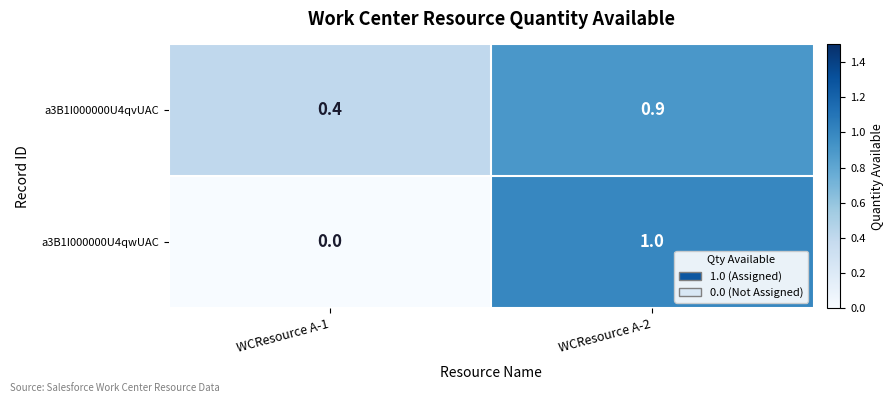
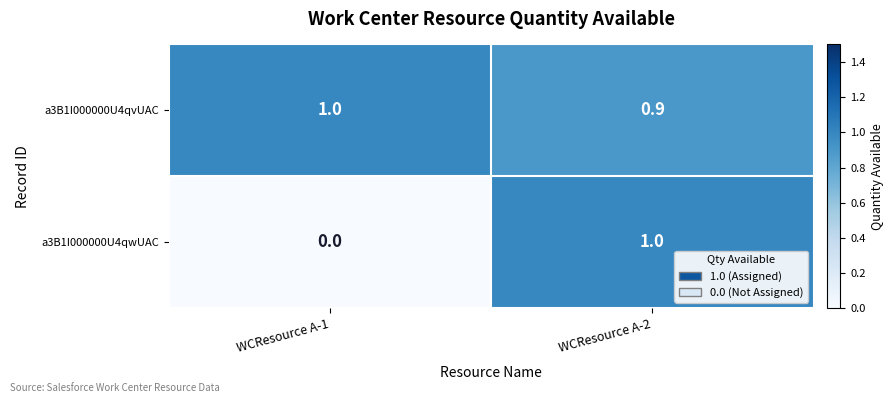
  {
    "a3B1I000000U4qvUAC": {
-     "WCResource A-1": 0.4,
+     "WCResource A-1": 1.0,
      "WCResource A-2": 0.9
    },
    "a3B1I000000U4qwUAC": {
      "WCResource A-1": 0.0,
      "WCResource A-2": 1.0
    }
  }
